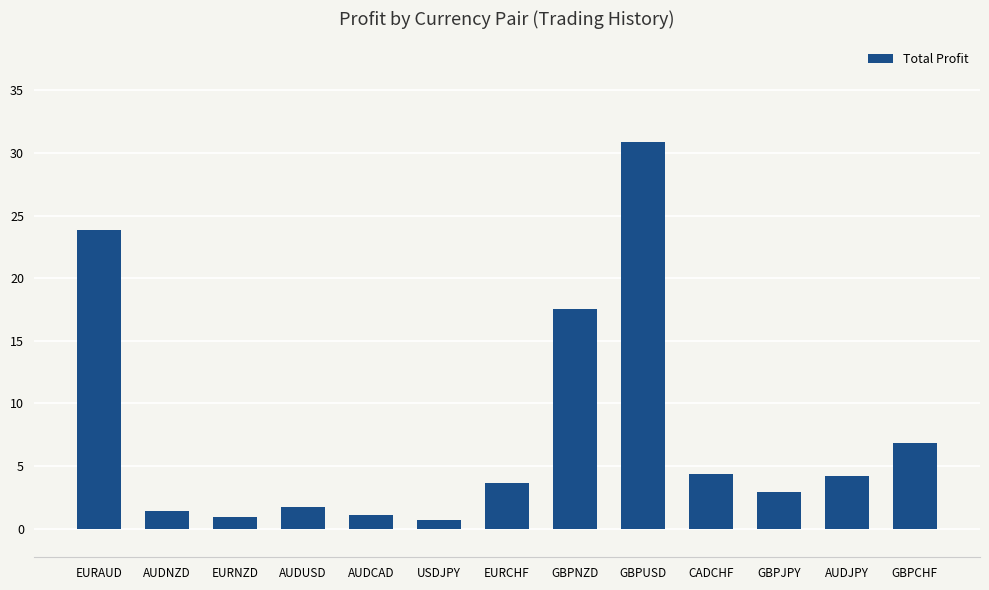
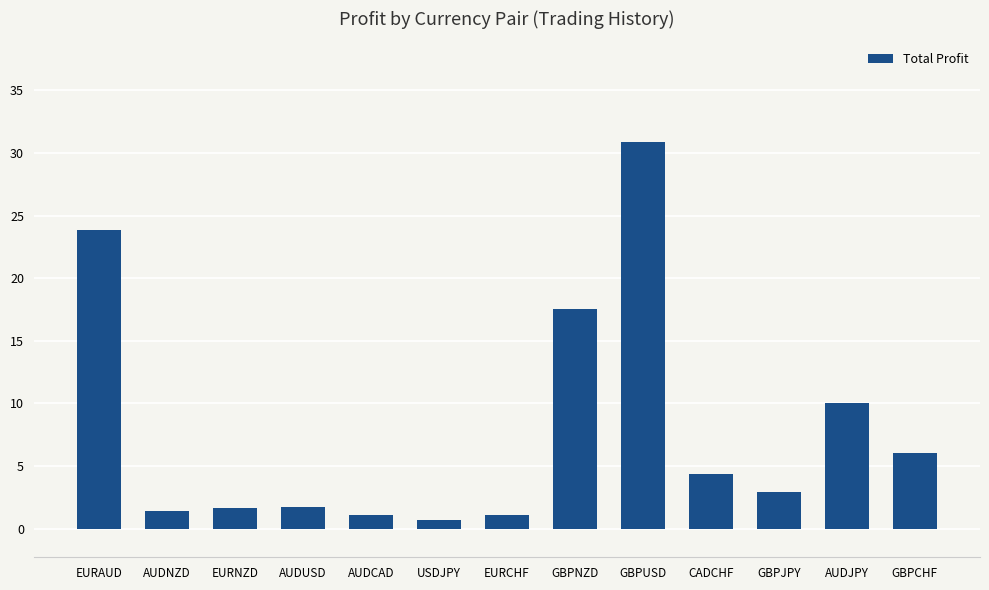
  {
    "EURAUD": 23.8,
    "AUDNZD": 1.4,
-   "EURNZD": 0.9,
+   "EURNZD": 1.7,
    "AUDUSD": 1.7,
    "AUDCAD": 1.1,
    "USDJPY": 0.7,
-   "EURCHF": 3.7,
+   "EURCHF": 1.1,
    "GBPNZD": 17.6,
    "GBPUSD": 30.9,
    "CADCHF": 4.4,
    "GBPJPY": 2.9,
-   "AUDJPY": 4.2,
-   "GBPCHF": 6.8
+   "AUDJPY": 10.0,
+   "GBPCHF": 6.0
  }
